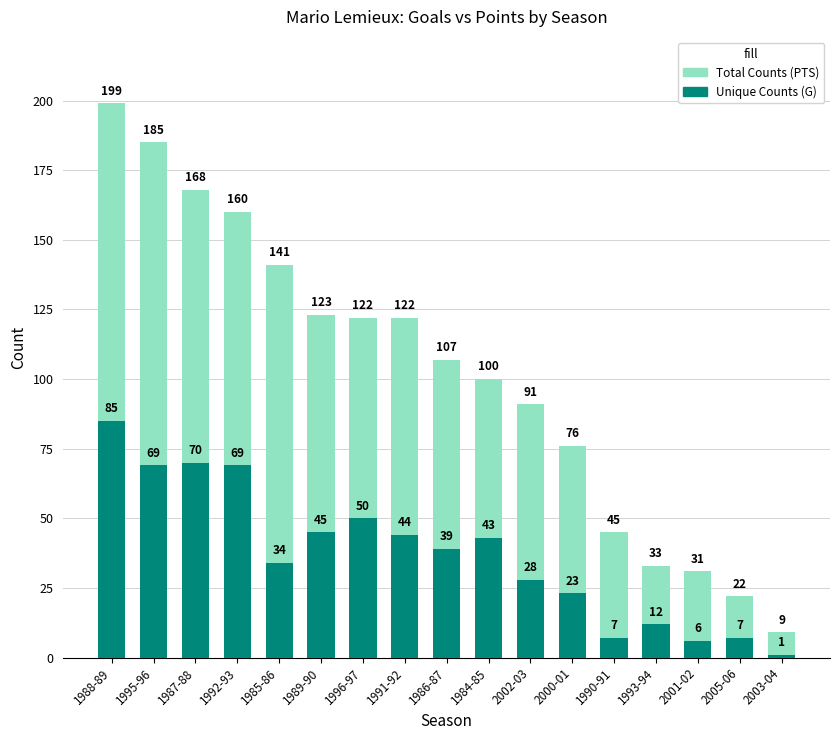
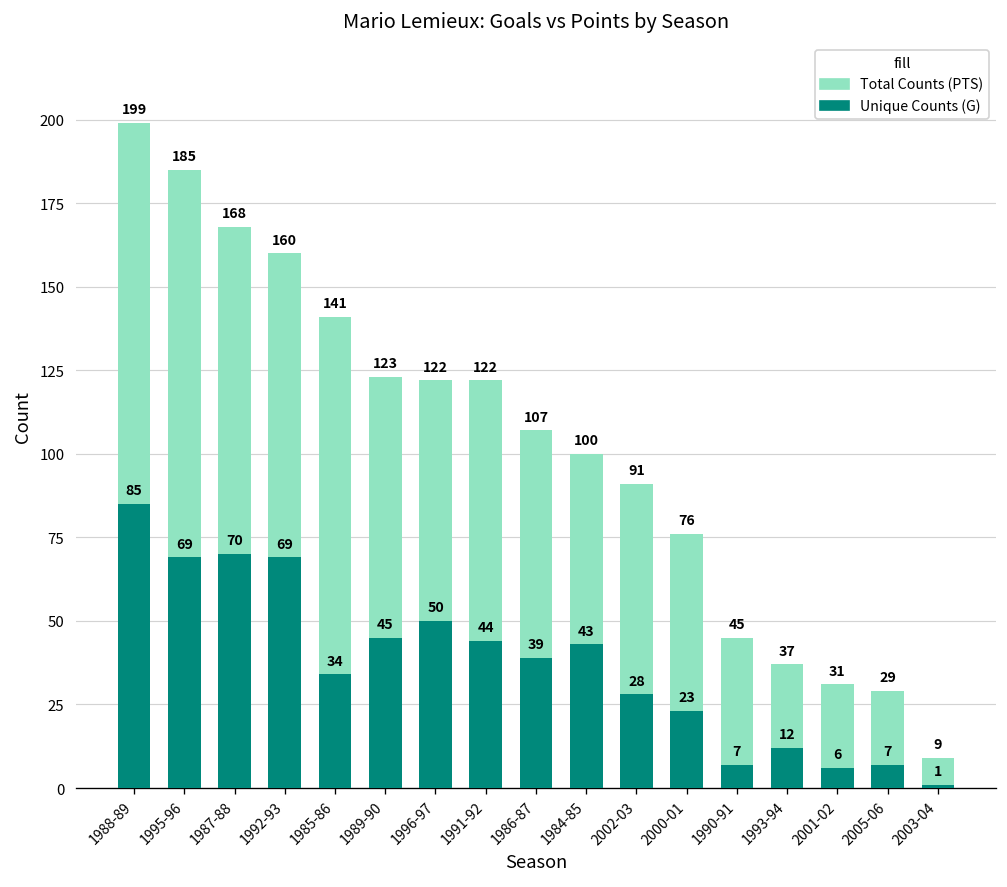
  {
    "Total Counts (PTS)": {
      "1988-89": 199,
      "1995-96": 185,
      "1987-88": 168,
      "1992-93": 160,
      "1985-86": 141,
      "1989-90": 123,
      "1996-97": 122,
      "1991-92": 122,
      "1986-87": 107,
      "1984-85": 100,
      "2002-03": 91,
      "2000-01": 76,
      "1990-91": 45,
-     "1993-94": 33,
+     "1993-94": 37,
      "2001-02": 31,
-     "2005-06": 22,
+     "2005-06": 29,
      "2003-04": 9
    }
  }
